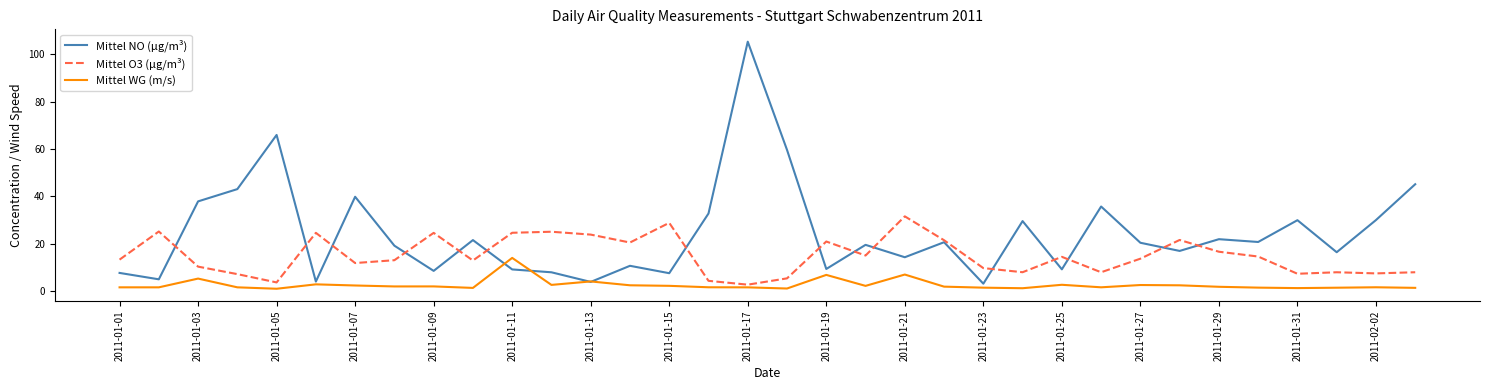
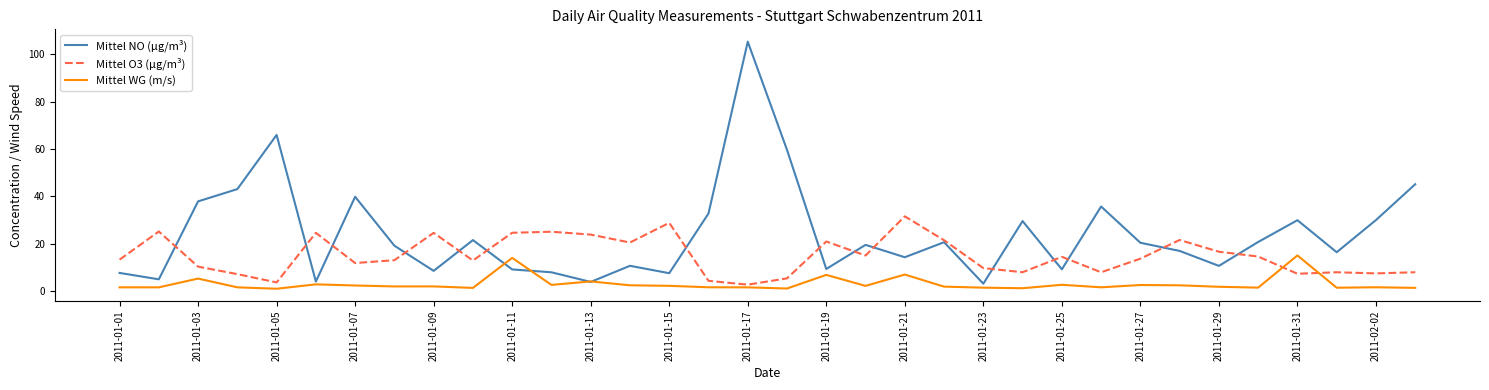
  {
    "Mittel NO (µg/m³)": {
      "2011-01-01": 8,
      "2011-01-03": 38,
      "2011-01-05": 66,
      "2011-01-07": 40,
      "2011-01-09": 9,
      "2011-01-11": 9,
      "2011-01-15": 8,
      "2011-01-17": 105,
      "2011-01-19": 9,
      "2011-01-21": 14,
      "2011-01-23": 3,
      "2011-01-25": 9,
      "2011-01-27": 20,
-     "2011-01-29": 22,
+     "2011-01-29": 11,
      "2011-01-31": 30,
      "2011-02-02": 30
    },
    "Mittel O3 (µg/m³)": {
      "2011-01-01": 13,
      "2011-01-03": 10,
      "2011-01-05": 4,
      "2011-01-07": 12,
      "2011-01-09": 25,
      "2011-01-11": 25,
      "2011-01-13": 24,
      "2011-01-15": 29,
      "2011-01-17": 3,
      "2011-01-19": 21,
      "2011-01-21": 32,
      "2011-01-23": 10,
      "2011-01-25": 14,
      "2011-01-27": 14,
      "2011-01-29": 17,
      "2011-01-31": 7,
      "2011-02-02": 7
    },
    "Mittel WG (m/s)": {
      "2011-01-01": 2,
      "2011-01-03": 5,
      "2011-01-05": 1,
      "2011-01-07": 2,
      "2011-01-09": 2,
      "2011-01-11": 14,
      "2011-01-15": 2,
      "2011-01-17": 2,
      "2011-01-19": 7,
      "2011-01-21": 7,
      "2011-01-23": 1,
      "2011-01-25": 3,
      "2011-01-27": 3,
      "2011-01-29": 2,
-     "2011-01-31": 1,
+     "2011-01-31": 15,
      "2011-02-02": 2
    }
  }
